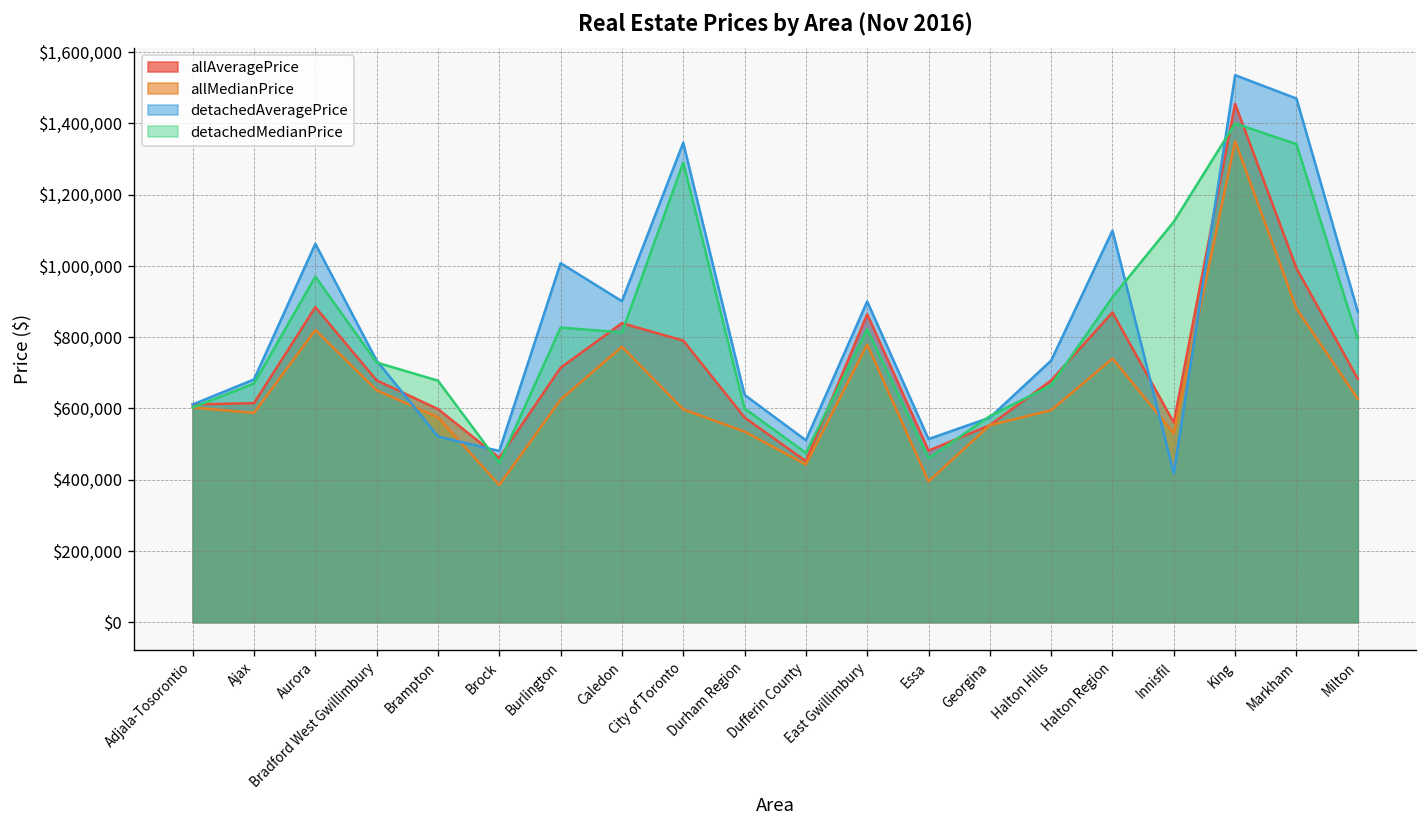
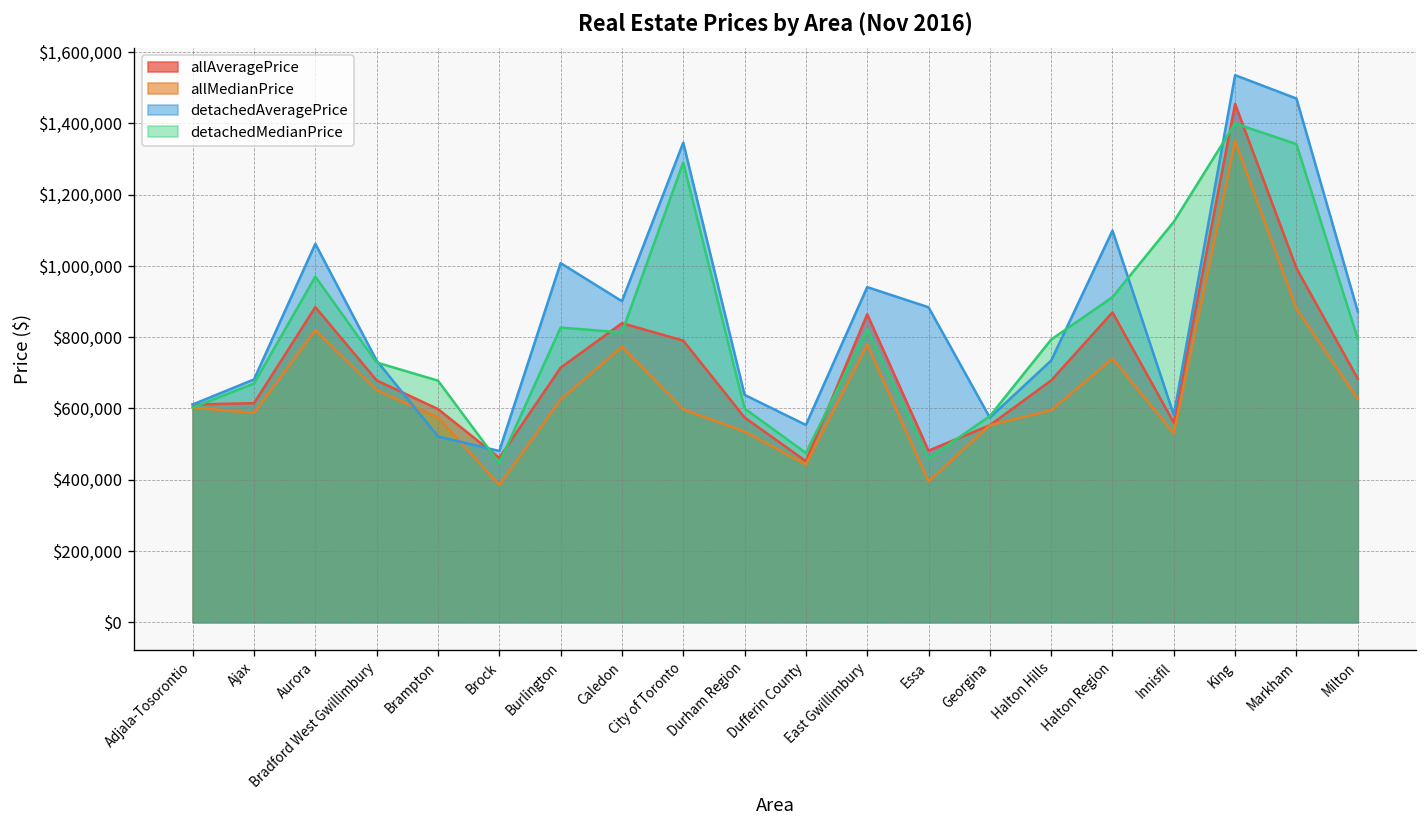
  {
    "detachedAveragePrice": {
      "Ajax": "$680,000",
      "Aurora": "$1,060,000",
      "Brampton": "$520,000",
      "Brock": "$480,000",
      "Burlington": "$1,010,000",
      "Caledon": "$900,000",
      "City of Toronto": "$1,350,000",
      "Durham Region": "$640,000",
-     "Dufferin County": "$510,000",
-     "East Gwillimbury": "$900,000",
-     "Essa": "$510,000",
+     "Dufferin County": "$550,000",
+     "East Gwillimbury": "$940,000",
+     "Essa": "$880,000",
      "Halton Hills": "$730,000",
      "Halton Region": "$1,100,000",
-     "Innisfil": "$420,000",
+     "Innisfil": "$580,000",
      "King": "$1,540,000",
      "Markham": "$1,470,000",
      "Milton": "$870,000"
    },
    "detachedMedianPrice": {
      "Ajax": "$670,000",
      "Aurora": "$970,000",
      "Brampton": "$680,000",
      "Brock": "$450,000",
      "Burlington": "$830,000",
      "Caledon": "$810,000",
      "City of Toronto": "$1,290,000",
      "Durham Region": "$600,000",
      "Dufferin County": "$480,000",
      "East Gwillimbury": "$820,000",
      "Essa": "$460,000",
-     "Halton Hills": "$670,000",
+     "Halton Hills": "$790,000",
      "Halton Region": "$910,000",
      "Innisfil": "$1,120,000",
      "King": "$1,400,000",
      "Markham": "$1,340,000",
      "Milton": "$800,000"
    }
  }
